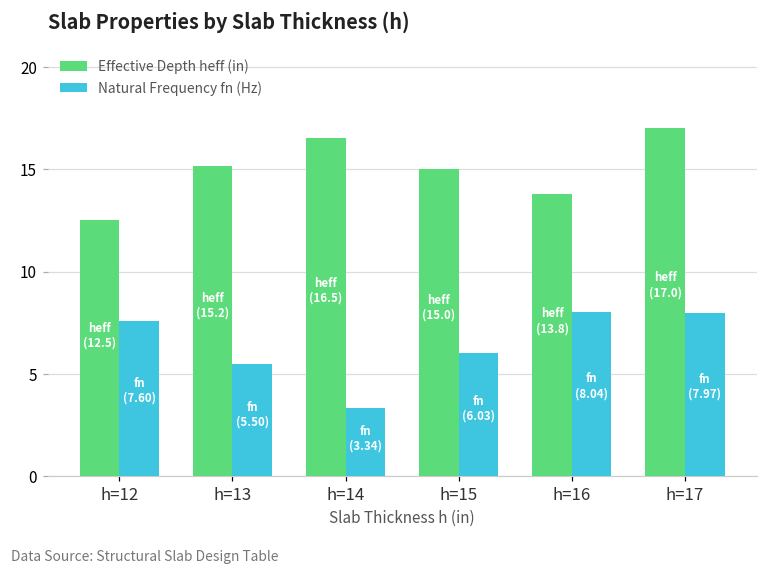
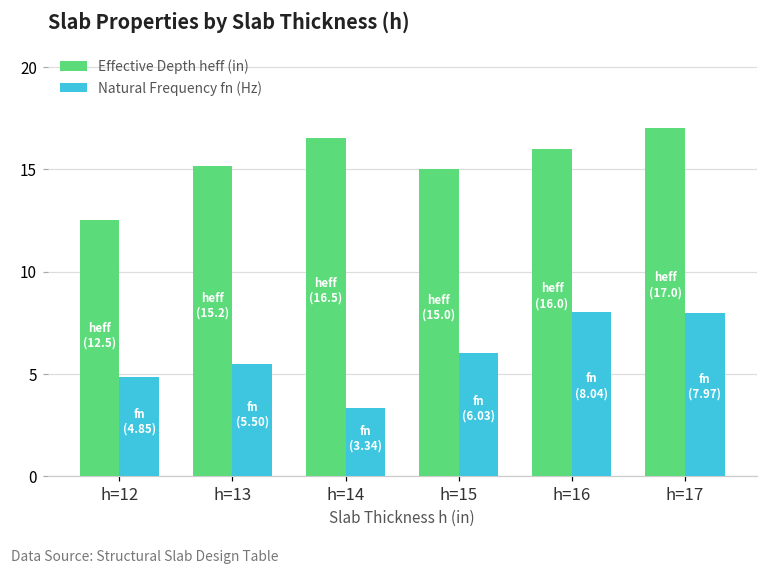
  {
    "Effective Depth heff (in)": {
      "h=12": "(12.5)",
      "h=13": "(15.2)",
      "h=14": "(16.5)",
      "h=15": "(15.0)",
-     "h=16": "(13.8)",
+     "h=16": "(16.0)",
      "h=17": "(17.0)"
    },
    "Natural Frequency fn (Hz)": {
-     "h=12": "(7.60)",
+     "h=12": "(4.85)",
      "h=13": "(5.50)",
      "h=14": "(3.34)",
      "h=15": "(6.03)",
      "h=16": "(8.04)",
      "h=17": "(7.97)"
    }
  }
